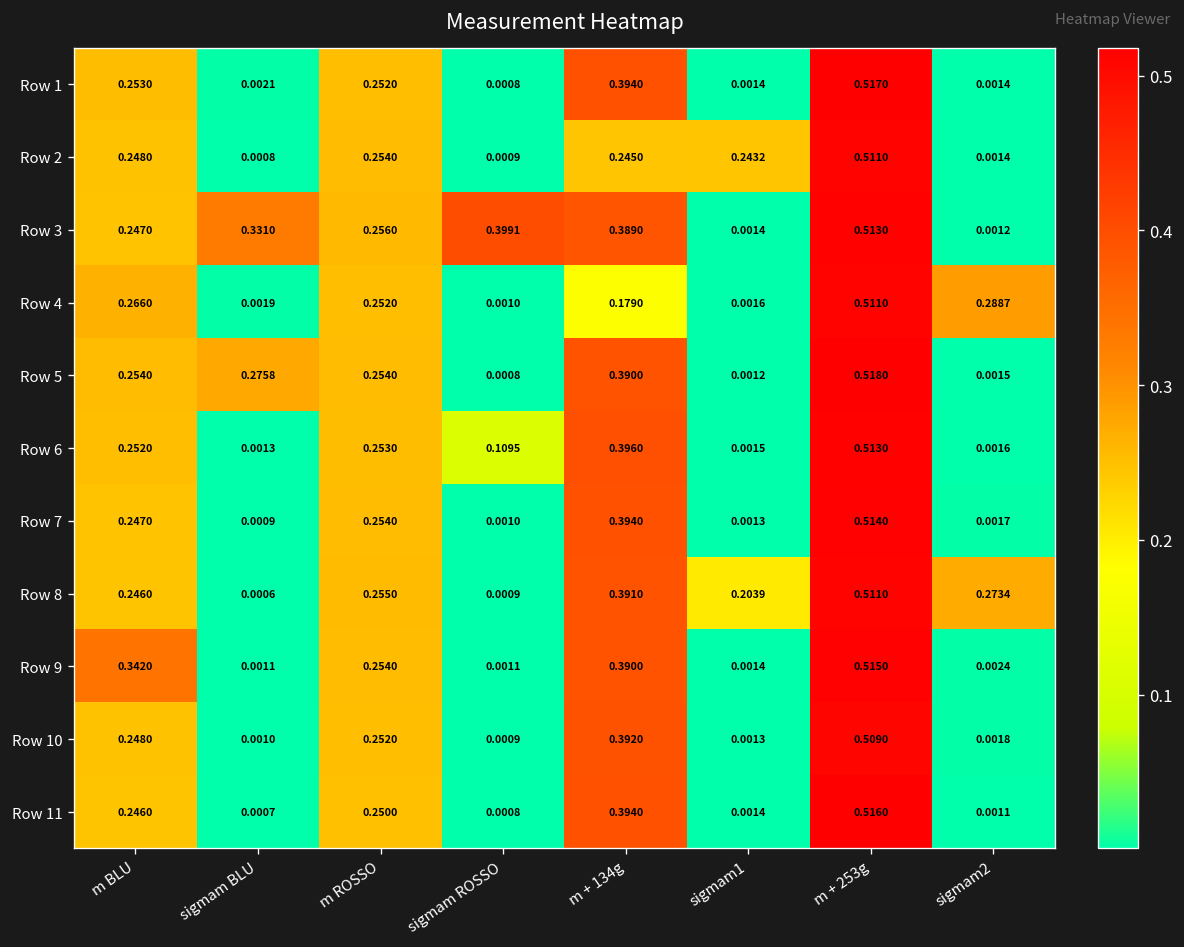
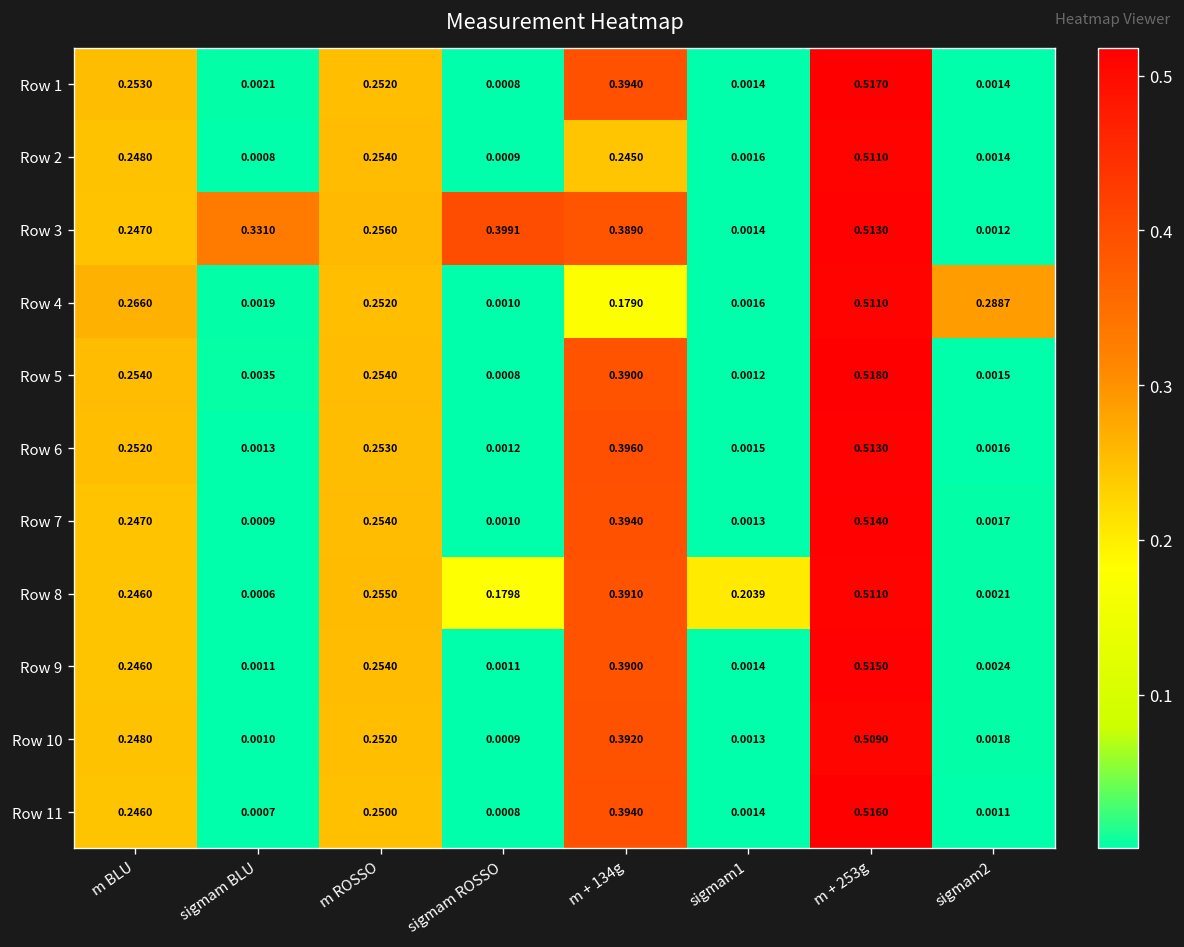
  {
    "Row 1": {
      "m BLU": 0.2530,
      "sigmam BLU": 0.0021,
      "m ROSSO": 0.2520,
      "sigmam ROSSO": 0.0008,
      "m + 134g": 0.3940,
      "sigmam1": 0.0014,
      "m + 253g": 0.5170,
      "sigmam2": 0.0014
    },
    "Row 2": {
      "m BLU": 0.2480,
      "sigmam BLU": 0.0008,
      "m ROSSO": 0.2540,
      "sigmam ROSSO": 0.0009,
      "m + 134g": 0.2450,
-     "sigmam1": 0.2432,
+     "sigmam1": 0.0016,
      "m + 253g": 0.5110,
      "sigmam2": 0.0014
    },
    "Row 3": {
      "m BLU": 0.2470,
      "sigmam BLU": 0.3310,
      "m ROSSO": 0.2560,
      "sigmam ROSSO": 0.3991,
      "m + 134g": 0.3890,
      "sigmam1": 0.0014,
      "m + 253g": 0.5130,
      "sigmam2": 0.0012
    },
    "Row 4": {
      "m BLU": 0.2660,
      "sigmam BLU": 0.0019,
      "m ROSSO": 0.2520,
      "sigmam ROSSO": 0.0010,
      "m + 134g": 0.1790,
      "sigmam1": 0.0016,
      "m + 253g": 0.5110,
      "sigmam2": 0.2887
    },
    "Row 5": {
      "m BLU": 0.2540,
-     "sigmam BLU": 0.2758,
+     "sigmam BLU": 0.0035,
      "m ROSSO": 0.2540,
      "sigmam ROSSO": 0.0008,
      "m + 134g": 0.3900,
      "sigmam1": 0.0012,
      "m + 253g": 0.5180,
      "sigmam2": 0.0015
    },
    "Row 6": {
      "m BLU": 0.2520,
      "sigmam BLU": 0.0013,
      "m ROSSO": 0.2530,
-     "sigmam ROSSO": 0.1095,
+     "sigmam ROSSO": 0.0012,
      "m + 134g": 0.3960,
      "sigmam1": 0.0015,
      "m + 253g": 0.5130,
      "sigmam2": 0.0016
    },
    "Row 7": {
      "m BLU": 0.2470,
      "sigmam BLU": 0.0009,
      "m ROSSO": 0.2540,
      "sigmam ROSSO": 0.0010,
      "m + 134g": 0.3940,
      "sigmam1": 0.0013,
      "m + 253g": 0.5140,
      "sigmam2": 0.0017
    },
    "Row 8": {
      "m BLU": 0.2460,
      "sigmam BLU": 0.0006,
      "m ROSSO": 0.2550,
-     "sigmam ROSSO": 0.0009,
+     "sigmam ROSSO": 0.1798,
      "m + 134g": 0.3910,
      "sigmam1": 0.2039,
      "m + 253g": 0.5110,
-     "sigmam2": 0.2734
+     "sigmam2": 0.0021
    },
    "Row 9": {
-     "m BLU": 0.3420,
+     "m BLU": 0.2460,
      "sigmam BLU": 0.0011,
      "m ROSSO": 0.2540,
      "sigmam ROSSO": 0.0011,
      "m + 134g": 0.3900,
      "sigmam1": 0.0014,
      "m + 253g": 0.5150,
      "sigmam2": 0.0024
    },
    "Row 10": {
      "m BLU": 0.2480,
      "sigmam BLU": 0.0010,
      "m ROSSO": 0.2520,
      "sigmam ROSSO": 0.0009,
      "m + 134g": 0.3920,
      "sigmam1": 0.0013,
      "m + 253g": 0.5090,
      "sigmam2": 0.0018
    },
    "Row 11": {
      "m BLU": 0.2460,
      "sigmam BLU": 0.0007,
      "m ROSSO": 0.2500,
      "sigmam ROSSO": 0.0008,
      "m + 134g": 0.3940,
      "sigmam1": 0.0014,
      "m + 253g": 0.5160,
      "sigmam2": 0.0011
    }
  }
